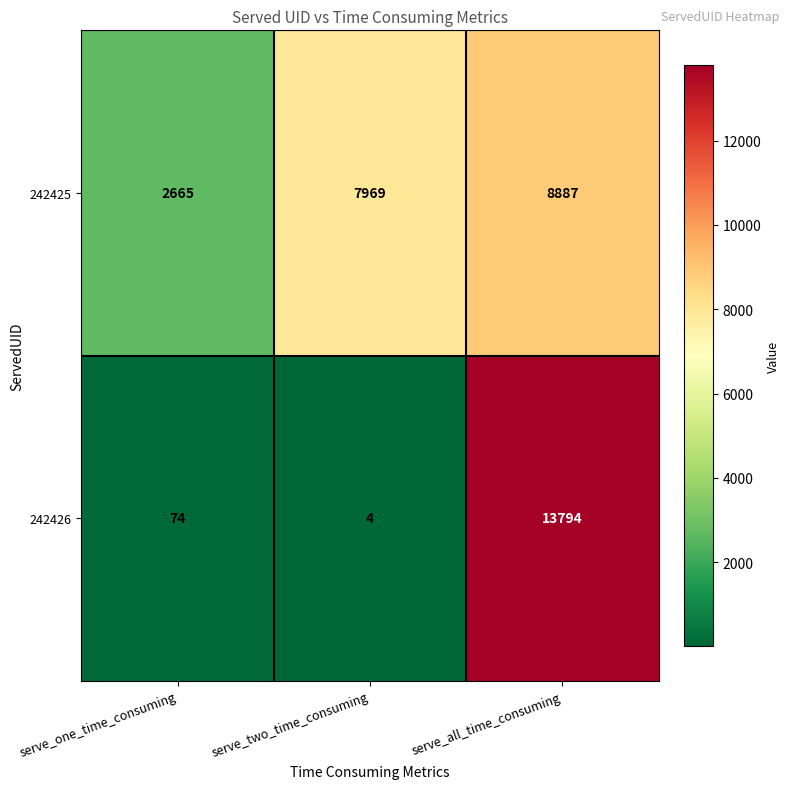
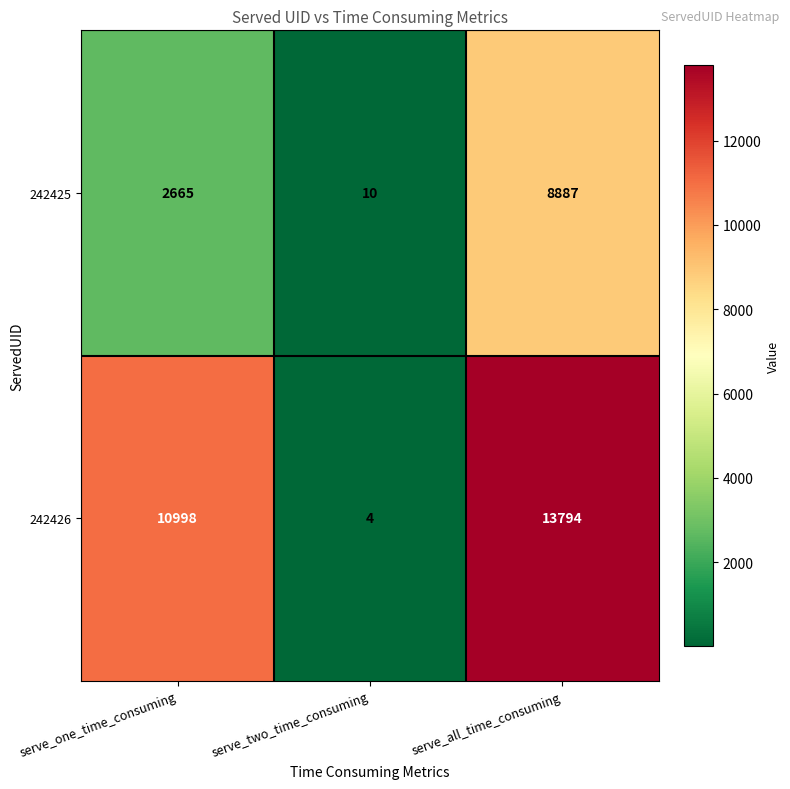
  {
    "242425": {
      "serve_one_time_consuming": 2665,
-     "serve_two_time_consuming": 7969,
+     "serve_two_time_consuming": 10,
      "serve_all_time_consuming": 8887
    },
    "242426": {
-     "serve_one_time_consuming": 74,
+     "serve_one_time_consuming": 10998,
      "serve_two_time_consuming": 4,
      "serve_all_time_consuming": 13794
    }
  }
